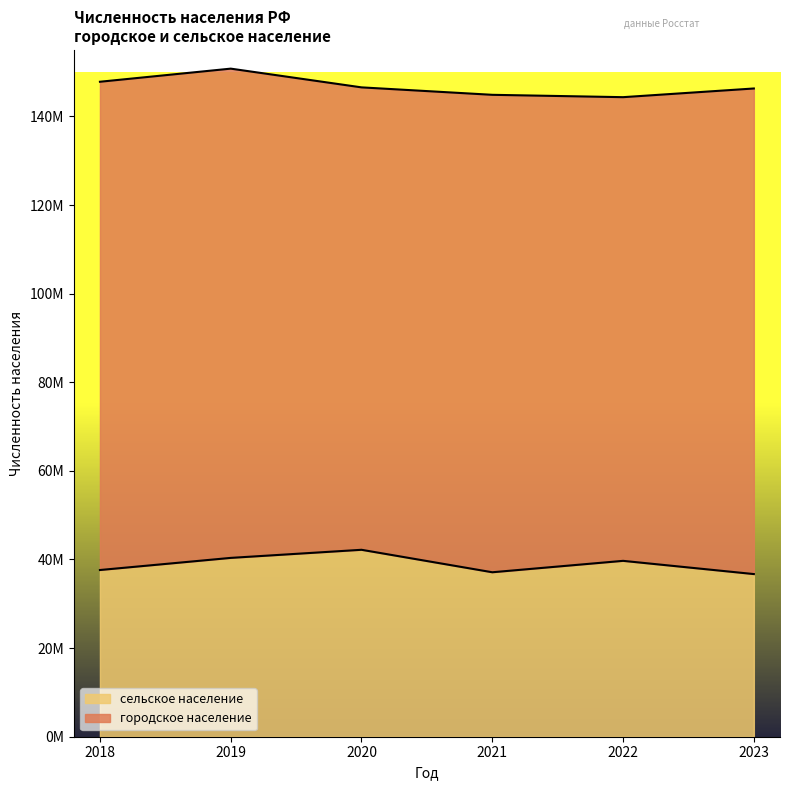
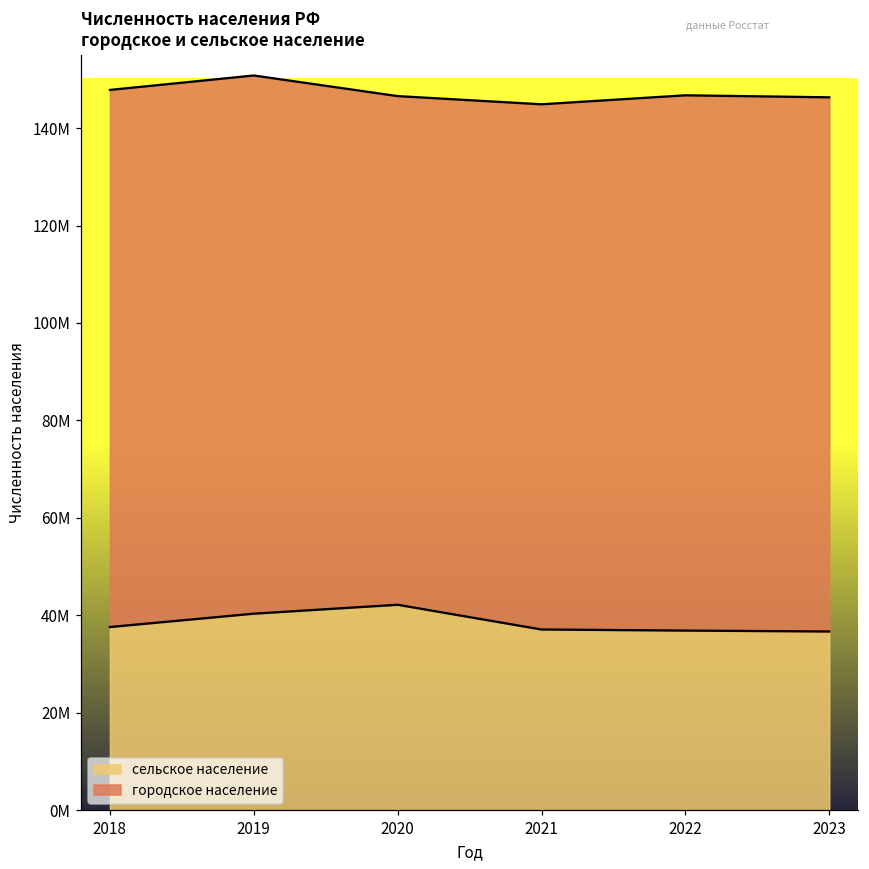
  {
    "сельское население": {
      "2018": 38000000,
      "2019": 40000000,
      "2020": 42000000,
      "2021": 37000000,
-     "2022": 40000000,
+     "2022": 37000000,
      "2023": 37000000
    },
    "городское население": {
      "2018": 110000000,
      "2019": 110000000,
      "2020": 104000000,
      "2021": 108000000,
-     "2022": 105000000,
+     "2022": 110000000,
      "2023": 110000000
    }
  }
